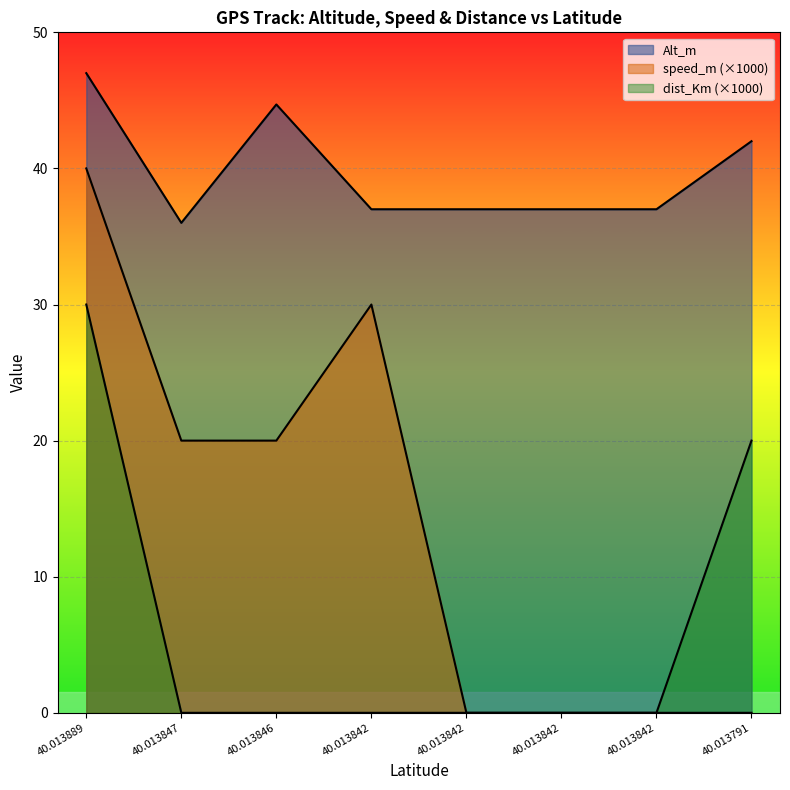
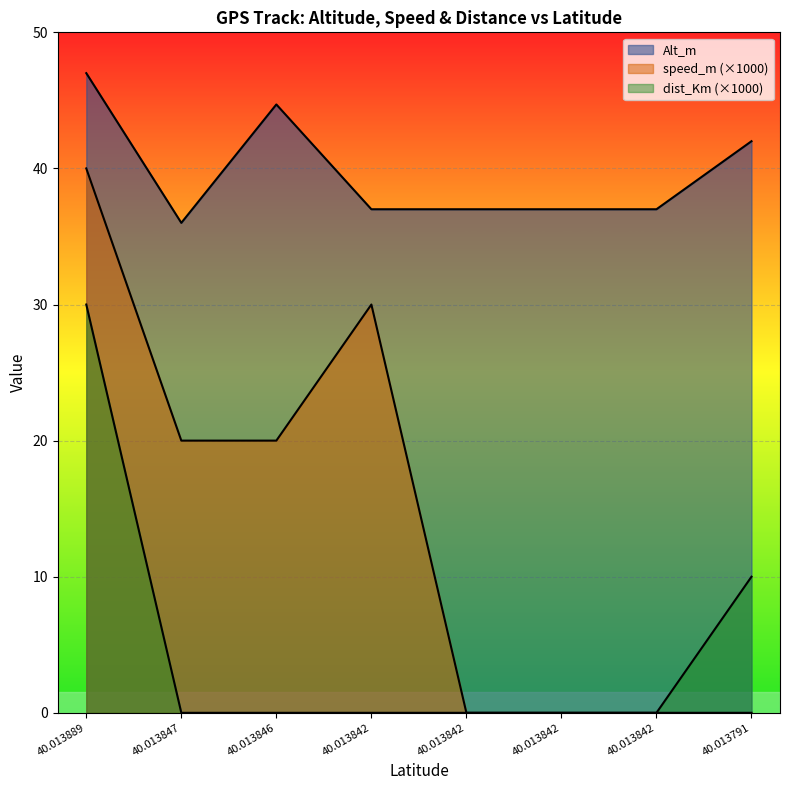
  {
    "Alt_m": {
      "40.013889": 47.0,
      "40.013847": 36.0,
      "40.013846": 44.7,
      "40.013791": 42.0
    },
    "speed_m (×1000)": {
      "40.013889": 40.0,
      "40.013847": 20.0,
      "40.013846": 20.0
    },
    "dist_Km (×1000)": {
      "40.013889": 30.0,
-     "40.013791": 20.0
+     "40.013791": 10.0
    }
  }
